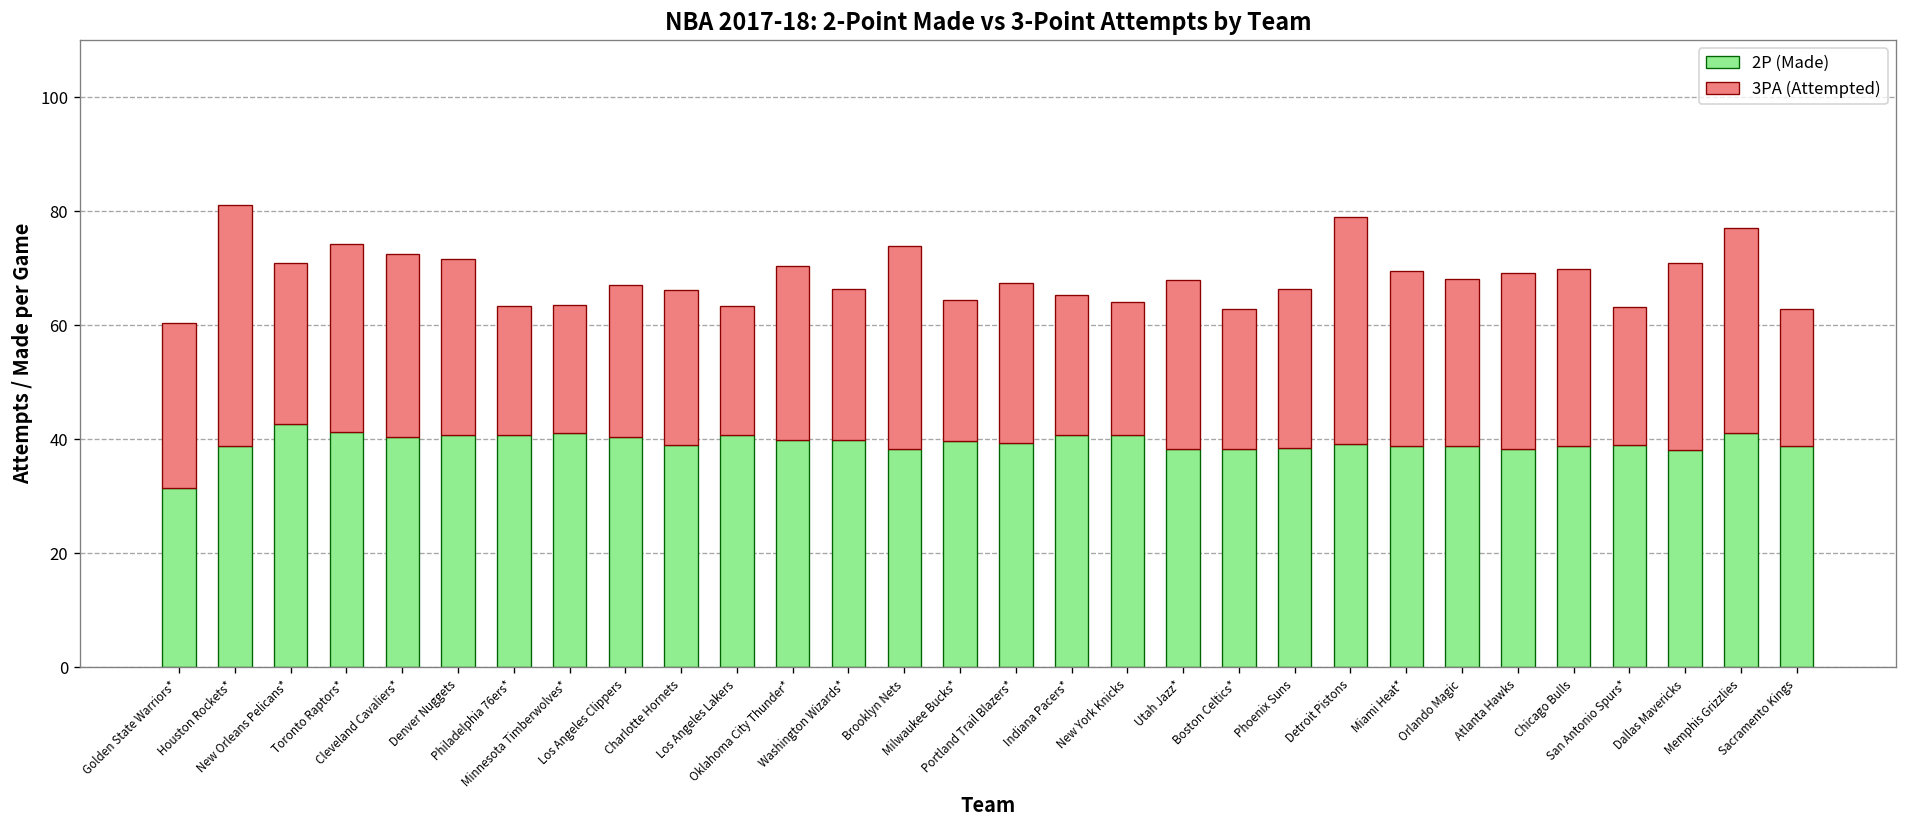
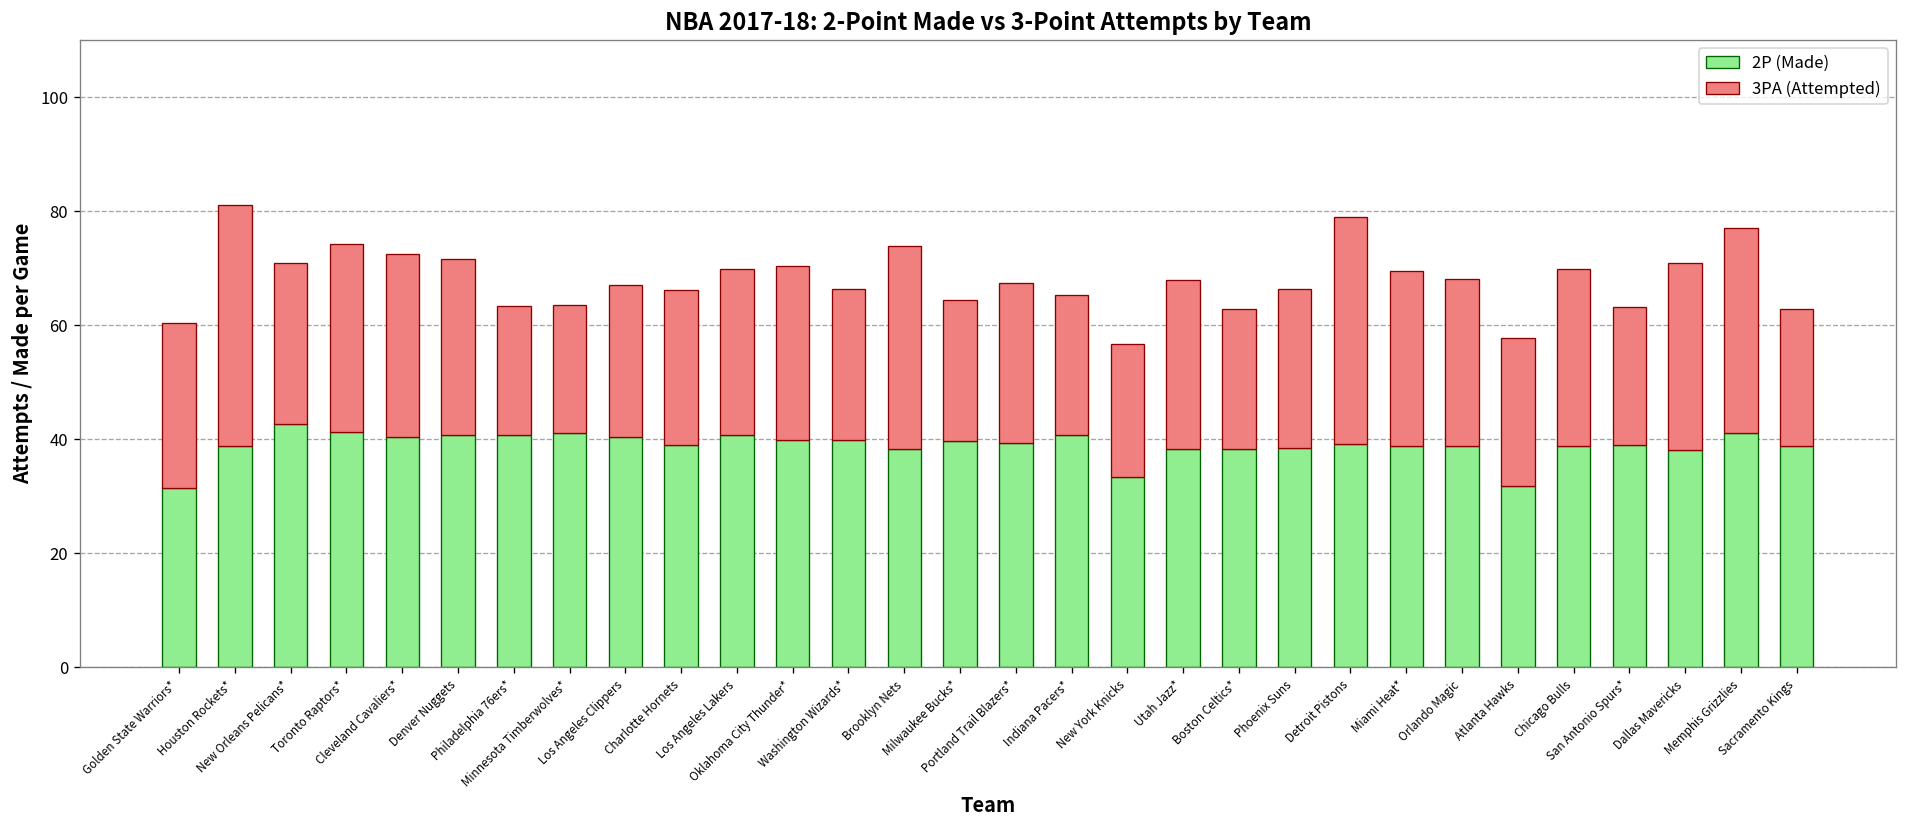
  {
    "2P (Made)": {
      "Golden State Warriors*": 32,
      "Houston Rockets*": 39,
      "New Orleans Pelicans*": 43,
      "Toronto Raptors*": 41,
      "Cleveland Cavaliers*": 40,
      "Denver Nuggets": 41,
      "Philadelphia 76ers*": 41,
      "Minnesota Timberwolves*": 41,
      "Los Angeles Clippers": 40,
      "Charlotte Hornets": 39,
      "Los Angeles Lakers": 41,
      "Oklahoma City Thunder*": 40,
      "Washington Wizards*": 40,
      "Brooklyn Nets": 38,
      "Milwaukee Bucks*": 40,
      "Portland Trail Blazers*": 39,
      "Indiana Pacers*": 41,
-     "New York Knicks": 41,
+     "New York Knicks": 33,
      "Utah Jazz*": 38,
      "Boston Celtics*": 38,
      "Phoenix Suns": 39,
      "Detroit Pistons": 39,
      "Miami Heat*": 39,
      "Orlando Magic": 39,
-     "Atlanta Hawks": 38,
+     "Atlanta Hawks": 32,
      "Chicago Bulls": 39,
      "San Antonio Spurs*": 39,
      "Dallas Mavericks": 38,
      "Memphis Grizzlies": 41,
      "Sacramento Kings": 39
    },
    "3PA (Attempted)": {
      "Golden State Warriors*": 29,
      "Houston Rockets*": 42,
      "New Orleans Pelicans*": 28,
      "Toronto Raptors*": 33,
      "Cleveland Cavaliers*": 32,
      "Denver Nuggets": 31,
      "Philadelphia 76ers*": 23,
      "Minnesota Timberwolves*": 23,
      "Los Angeles Clippers": 27,
      "Charlotte Hornets": 27,
-     "Los Angeles Lakers": 23,
+     "Los Angeles Lakers": 29,
      "Oklahoma City Thunder*": 30,
      "Washington Wizards*": 27,
      "Brooklyn Nets": 36,
      "Milwaukee Bucks*": 25,
      "Portland Trail Blazers*": 28,
      "Indiana Pacers*": 25,
      "New York Knicks": 23,
      "Utah Jazz*": 30,
      "Boston Celtics*": 25,
      "Phoenix Suns": 28,
      "Detroit Pistons": 40,
      "Miami Heat*": 31,
      "Orlando Magic": 29,
-     "Atlanta Hawks": 31,
+     "Atlanta Hawks": 26,
      "Chicago Bulls": 31,
      "San Antonio Spurs*": 24,
      "Dallas Mavericks": 33,
      "Memphis Grizzlies": 36,
      "Sacramento Kings": 24
    }
  }
